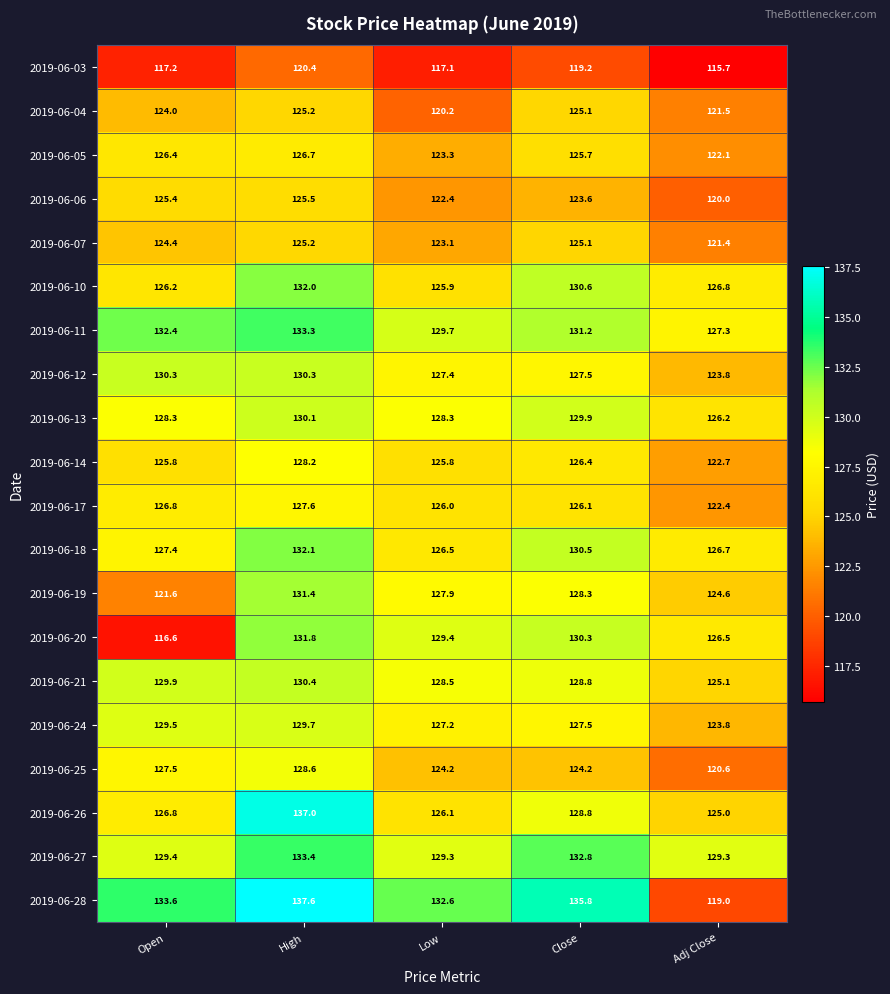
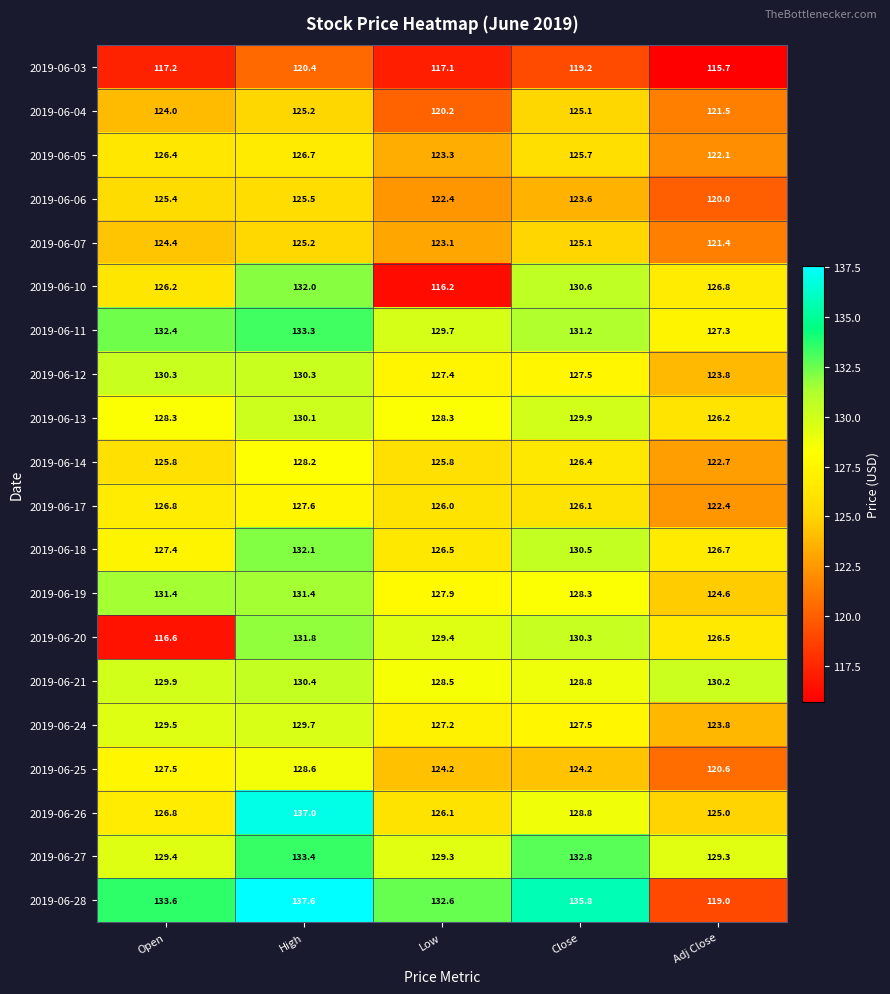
  {
    "2019-06-03": {
      "Open": 117.2,
      "High": 120.4,
      "Low": 117.1,
      "Close": 119.2,
      "Adj Close": 115.7
    },
    "2019-06-04": {
      "Open": 124.0,
      "High": 125.2,
      "Low": 120.2,
      "Close": 125.1,
      "Adj Close": 121.5
    },
    "2019-06-05": {
      "Open": 126.4,
      "High": 126.7,
      "Low": 123.3,
      "Close": 125.7,
      "Adj Close": 122.1
    },
    "2019-06-06": {
      "Open": 125.4,
      "High": 125.5,
      "Low": 122.4,
      "Close": 123.6,
      "Adj Close": 120.0
    },
    "2019-06-07": {
      "Open": 124.4,
      "High": 125.2,
      "Low": 123.1,
      "Close": 125.1,
      "Adj Close": 121.4
    },
    "2019-06-10": {
      "Open": 126.2,
      "High": 132.0,
-     "Low": 125.9,
+     "Low": 116.2,
      "Close": 130.6,
      "Adj Close": 126.8
    },
    "2019-06-11": {
      "Open": 132.4,
      "High": 133.3,
      "Low": 129.7,
      "Close": 131.2,
      "Adj Close": 127.3
    },
    "2019-06-12": {
      "Open": 130.3,
      "High": 130.3,
      "Low": 127.4,
      "Close": 127.5,
      "Adj Close": 123.8
    },
    "2019-06-13": {
      "Open": 128.3,
      "High": 130.1,
      "Low": 128.3,
      "Close": 129.9,
      "Adj Close": 126.2
    },
    "2019-06-14": {
      "Open": 125.8,
      "High": 128.2,
      "Low": 125.8,
      "Close": 126.4,
      "Adj Close": 122.7
    },
    "2019-06-17": {
      "Open": 126.8,
      "High": 127.6,
      "Low": 126.0,
      "Close": 126.1,
      "Adj Close": 122.4
    },
    "2019-06-18": {
      "Open": 127.4,
      "High": 132.1,
      "Low": 126.5,
      "Close": 130.5,
      "Adj Close": 126.7
    },
    "2019-06-19": {
-     "Open": 121.6,
+     "Open": 131.4,
      "High": 131.4,
      "Low": 127.9,
      "Close": 128.3,
      "Adj Close": 124.6
    },
    "2019-06-20": {
      "Open": 116.6,
      "High": 131.8,
      "Low": 129.4,
      "Close": 130.3,
      "Adj Close": 126.5
    },
    "2019-06-21": {
      "Open": 129.9,
      "High": 130.4,
      "Low": 128.5,
      "Close": 128.8,
-     "Adj Close": 125.1
+     "Adj Close": 130.2
    },
    "2019-06-24": {
      "Open": 129.5,
      "High": 129.7,
      "Low": 127.2,
      "Close": 127.5,
      "Adj Close": 123.8
    },
    "2019-06-25": {
      "Open": 127.5,
      "High": 128.6,
      "Low": 124.2,
      "Close": 124.2,
      "Adj Close": 120.6
    },
    "2019-06-26": {
      "Open": 126.8,
      "High": 137.0,
      "Low": 126.1,
      "Close": 128.8,
      "Adj Close": 125.0
    },
    "2019-06-27": {
      "Open": 129.4,
      "High": 133.4,
      "Low": 129.3,
      "Close": 132.8,
      "Adj Close": 129.3
    },
    "2019-06-28": {
      "Open": 133.6,
      "High": 137.6,
      "Low": 132.6,
      "Close": 135.8,
      "Adj Close": 119.0
    }
  }
